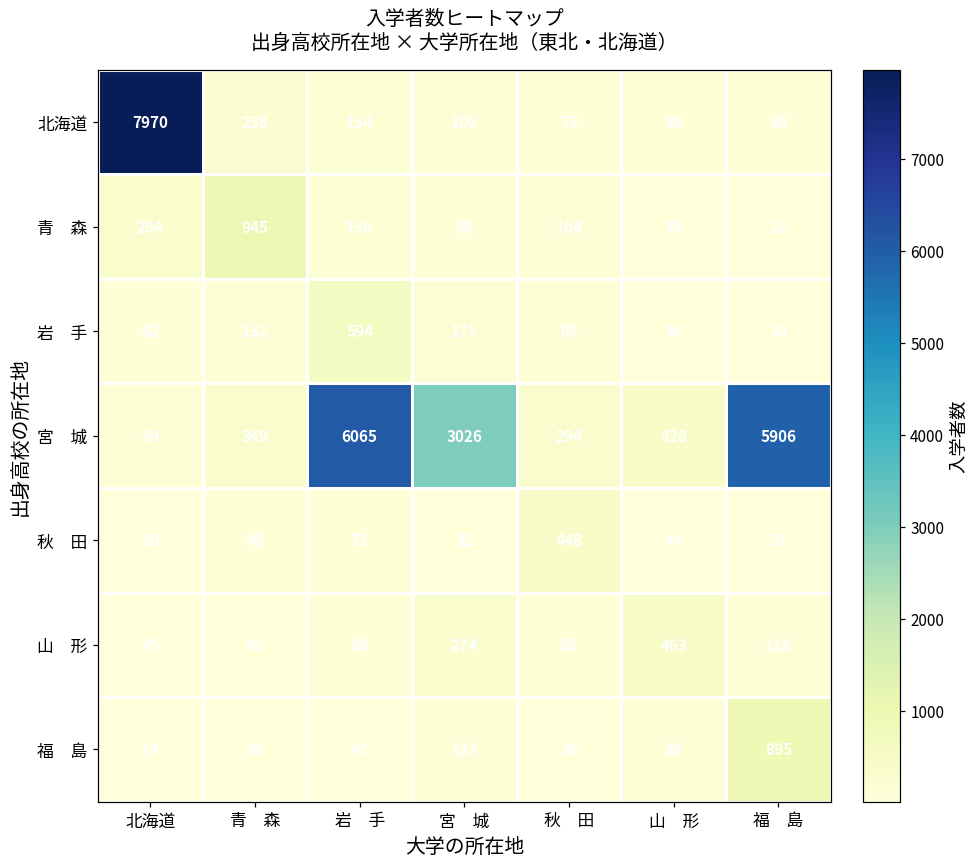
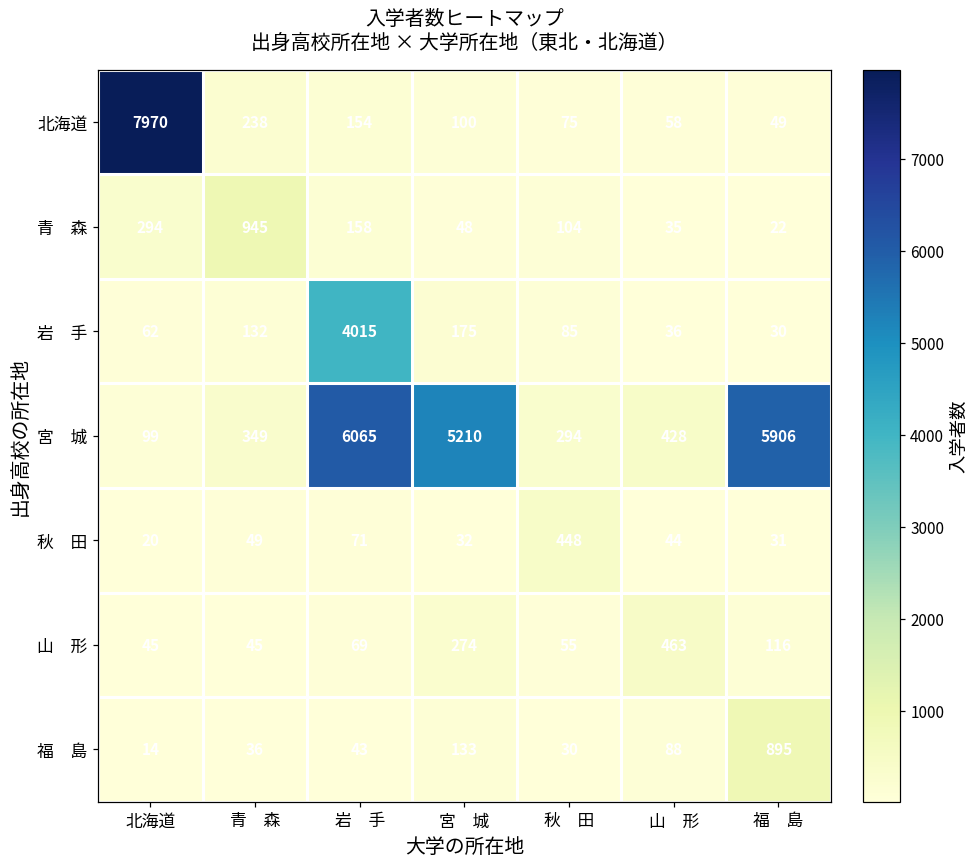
  {
    "北海道": {
      "北海道": 7970
    },
    "青 森": {
      "北海道": 294,
      "青 森": 945
    },
    "岩 手": {
-     "岩 手": 594
+     "岩 手": 4015
    },
    "宮 城": {
      "青 森": 349,
      "岩 手": 6065,
-     "宮 城": 3026,
+     "宮 城": 5210,
      "秋 田": 294,
      "山 形": 428,
      "福 島": 5906
    },
    "秋 田": {
      "秋 田": 448
    },
    "山 形": {
      "宮 城": 274,
      "山 形": 463
    },
    "福 島": {
      "福 島": 895
    }
  }
